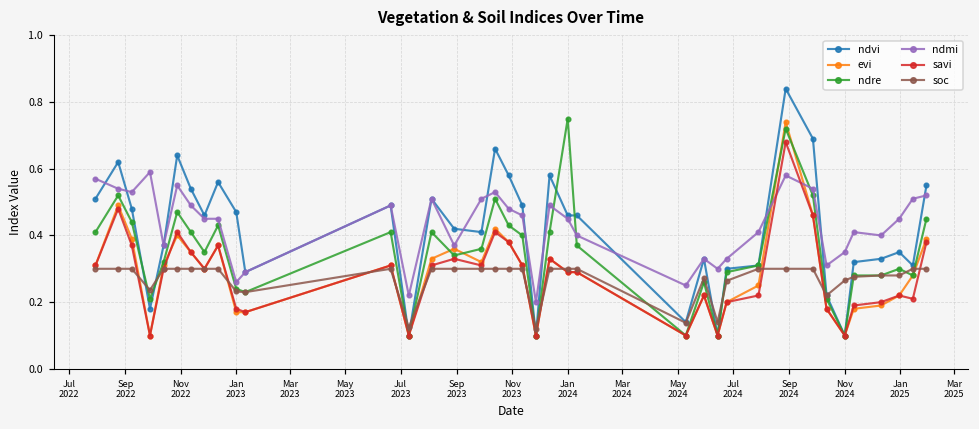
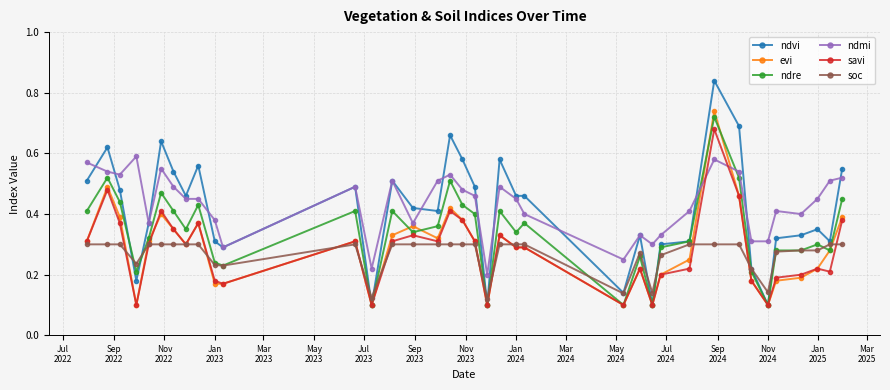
  {
    "ndvi": {
-     "Jan 2023": 0.47,
+     "Jan 2023": 0.31,
      "Jan 2024": 0.46
    },
    "evi": {
      "Jan 2023": 0.17
    },
    "ndre": {
-     "Jan 2024": 0.75
+     "Jan 2024": 0.34
    },
    "ndmi": {
-     "Jan 2023": 0.26,
+     "Jan 2023": 0.38,
      "Jan 2024": 0.45,
-     "Nov 2024": 0.35
+     "Nov 2024": 0.31
    },
    "savi": {
      "Jan 2023": 0.18
    },
    "soc": {
      "Jan 2024": 0.30,
-     "Nov 2024": 0.27
+     "Nov 2024": 0.14
    }
  }
